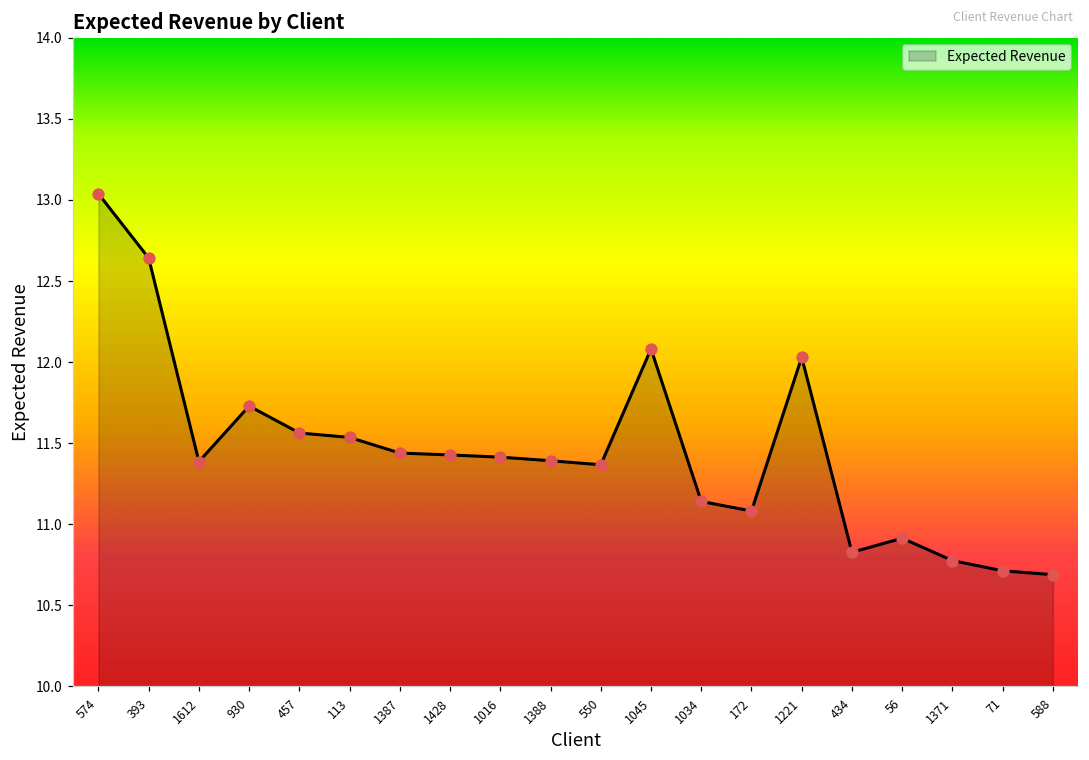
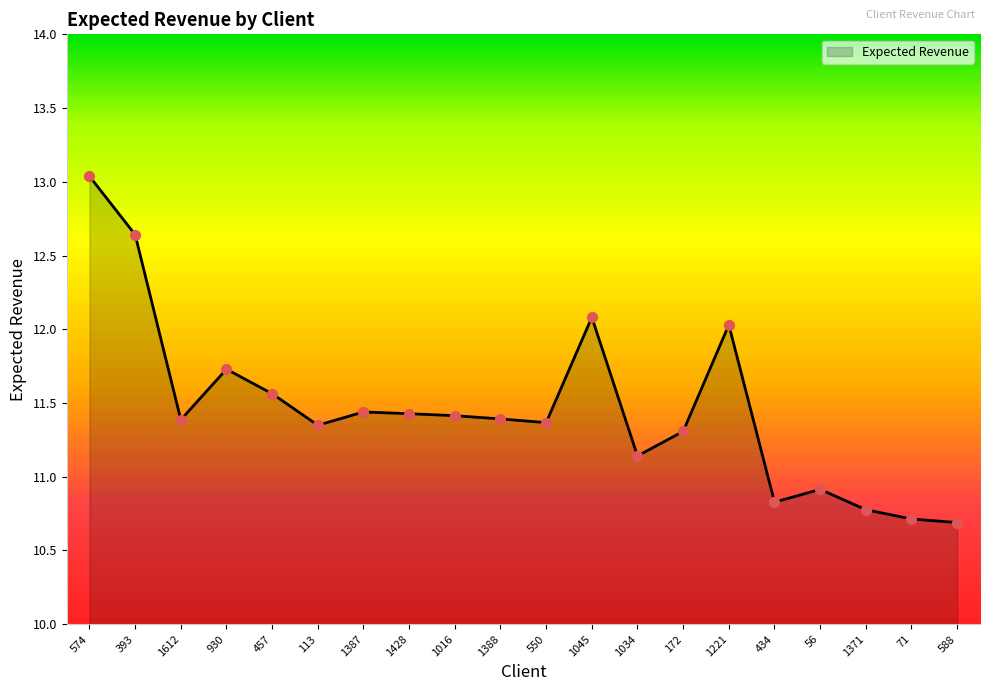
  {
    "574": 13.04,
    "393": 12.64,
    "1612": 11.39,
    "930": 11.73,
    "457": 11.56,
-   "113": 11.54,
+   "113": 11.35,
    "1387": 11.44,
    "1428": 11.43,
    "1016": 11.41,
    "1388": 11.39,
    "550": 11.37,
    "1045": 12.08,
    "1034": 11.14,
-   "172": 11.08,
+   "172": 11.31,
    "1221": 12.03,
    "434": 10.83,
    "56": 10.91,
    "1371": 10.78,
    "71": 10.71,
    "588": 10.69
  }
